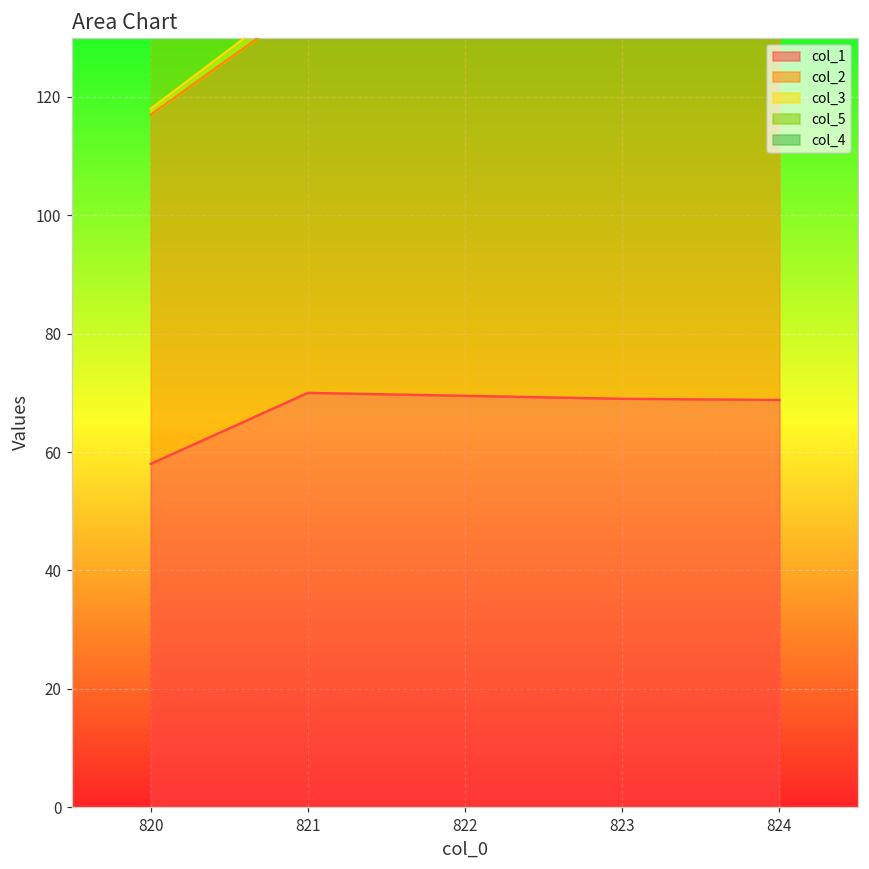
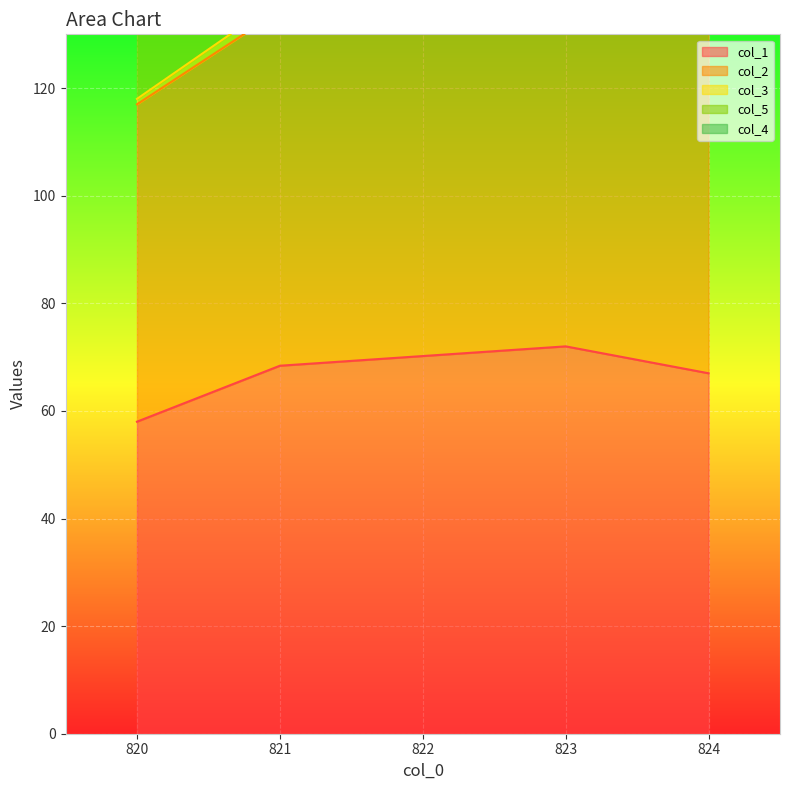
  {
    "col_1": {
      "820": 58,
-     "821": 70,
-     "823": 69,
-     "824": 69
+     "821": 68,
+     "823": 72,
+     "824": 67
    },
    "col_2": {
      "820": 59
    },
    "col_3": {
      "820": 1
    }
  }
